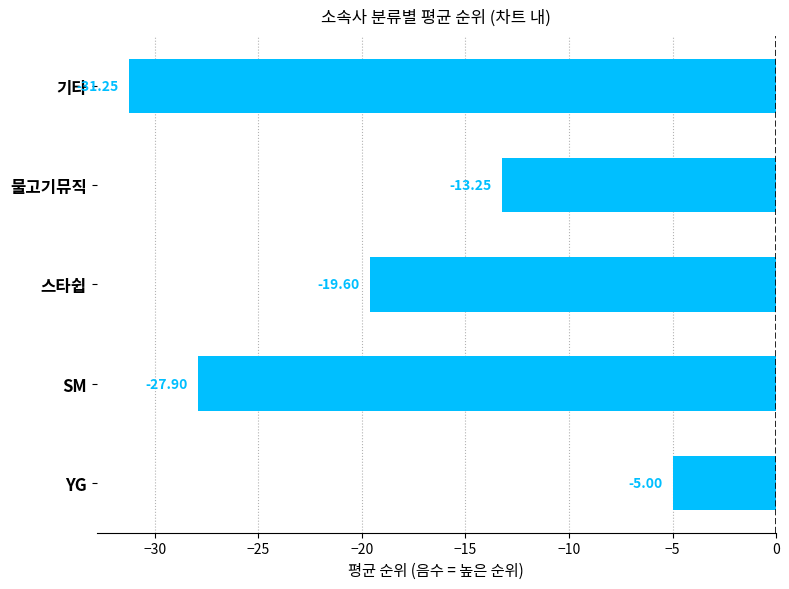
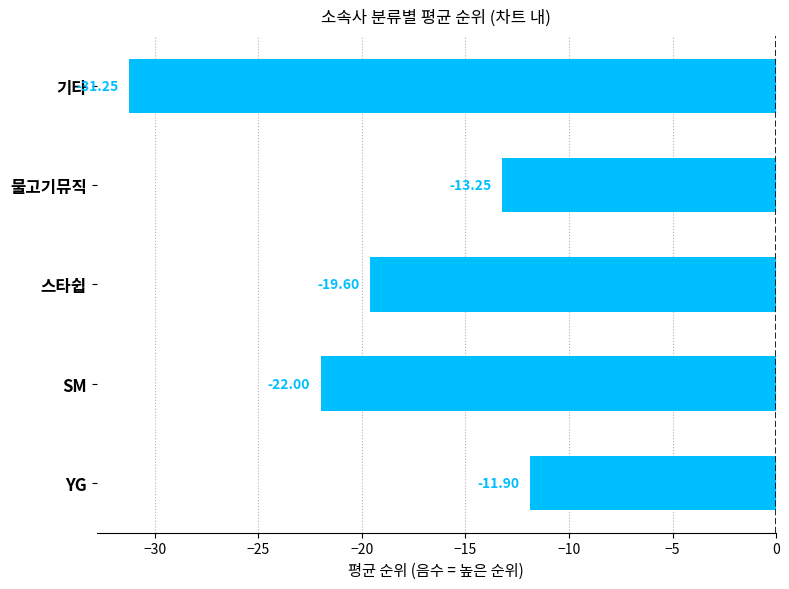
  {
    "기타": -31.25,
    "물고기뮤직": -13.25,
    "스타쉽": -19.60,
-   "SM": -27.90,
-   "YG": -5.00
+   "SM": -22.00,
+   "YG": -11.90
  }
